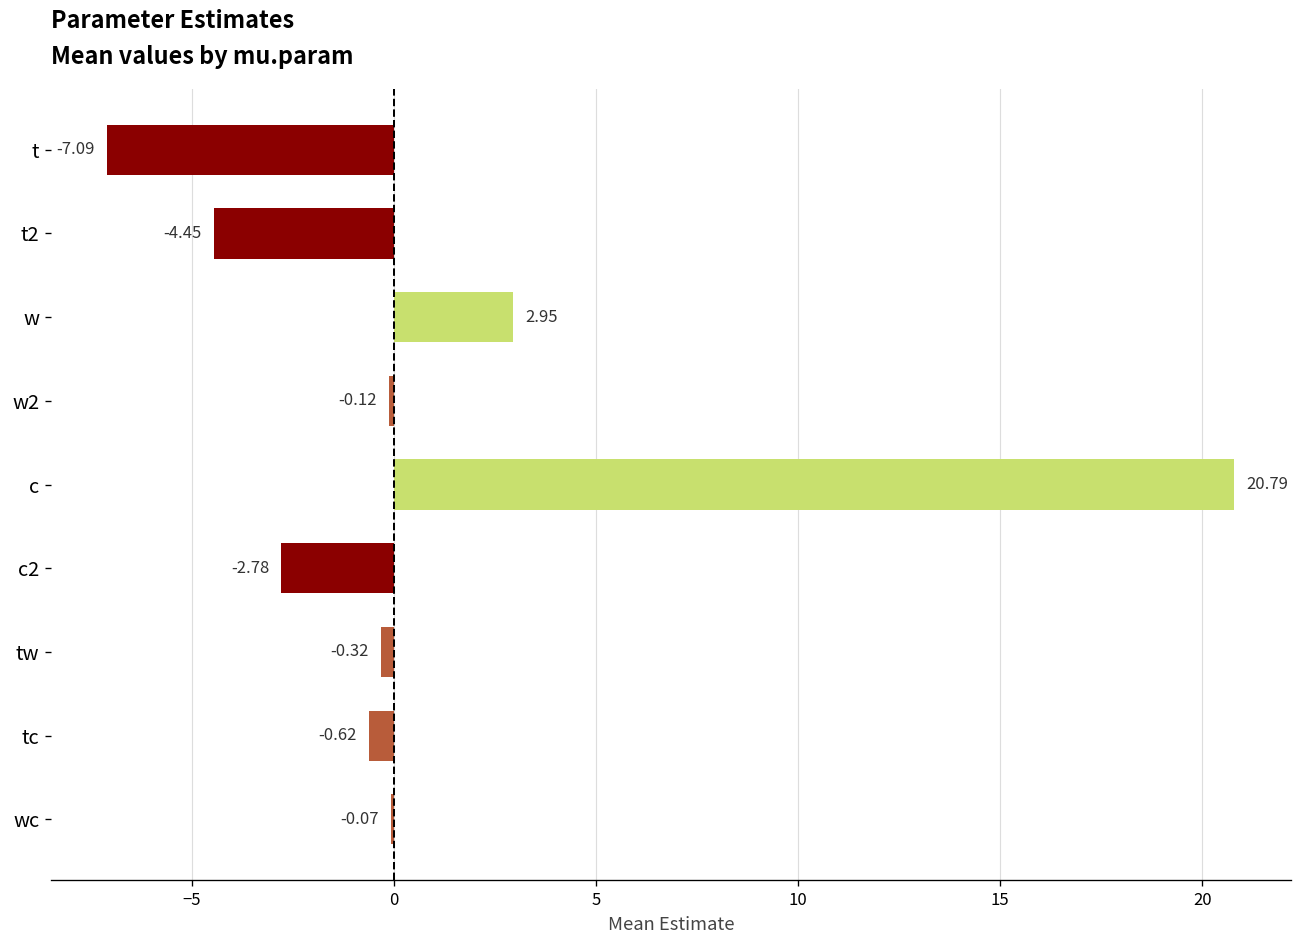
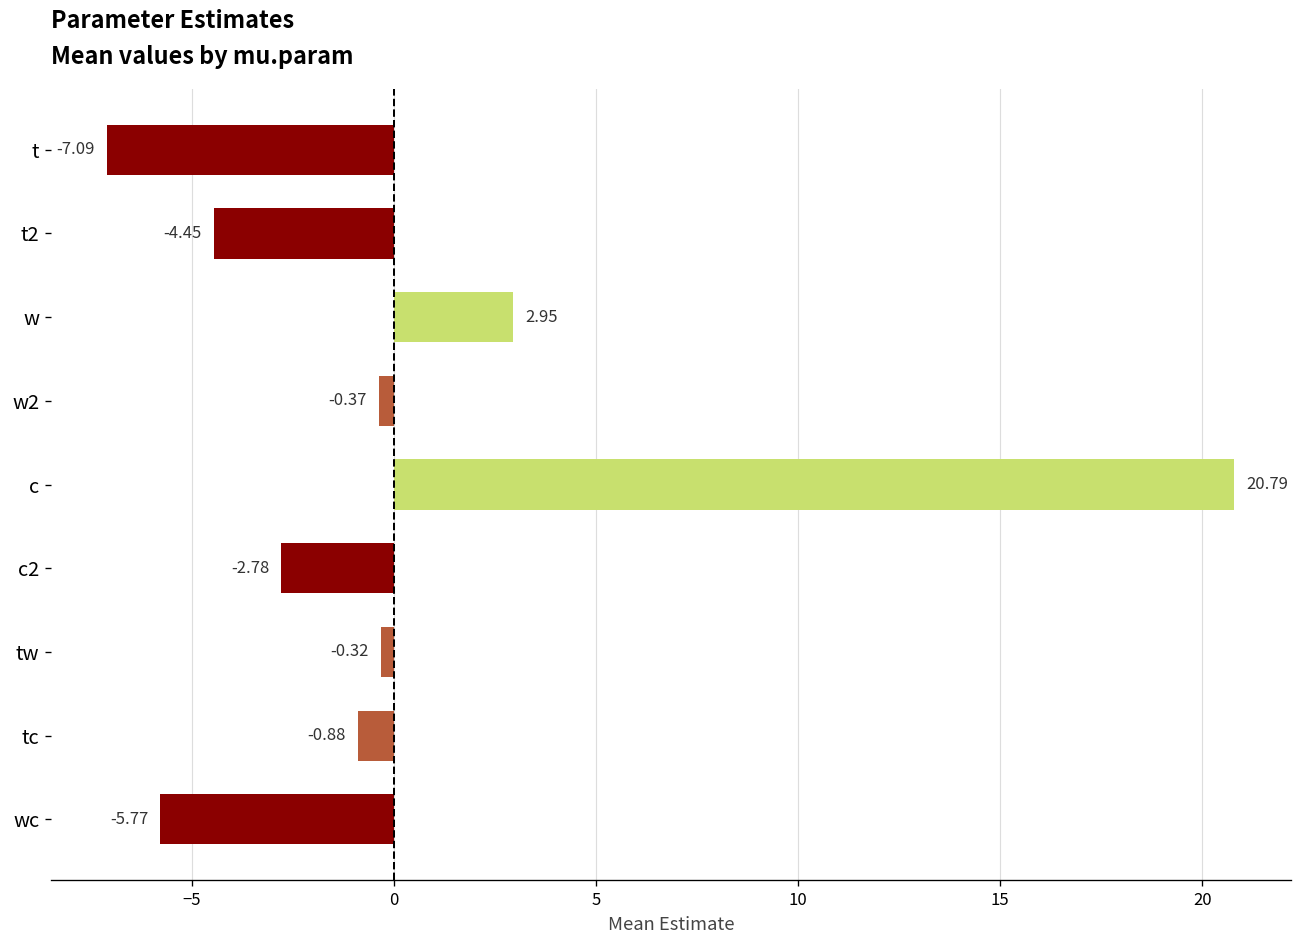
  {
    "t": -7.09,
    "t2": -4.45,
    "w": 2.95,
-   "w2": -0.12,
+   "w2": -0.37,
    "c": 20.79,
    "c2": -2.78,
    "tw": -0.32,
-   "tc": -0.62,
-   "wc": -0.07
+   "tc": -0.88,
+   "wc": -5.77
  }
